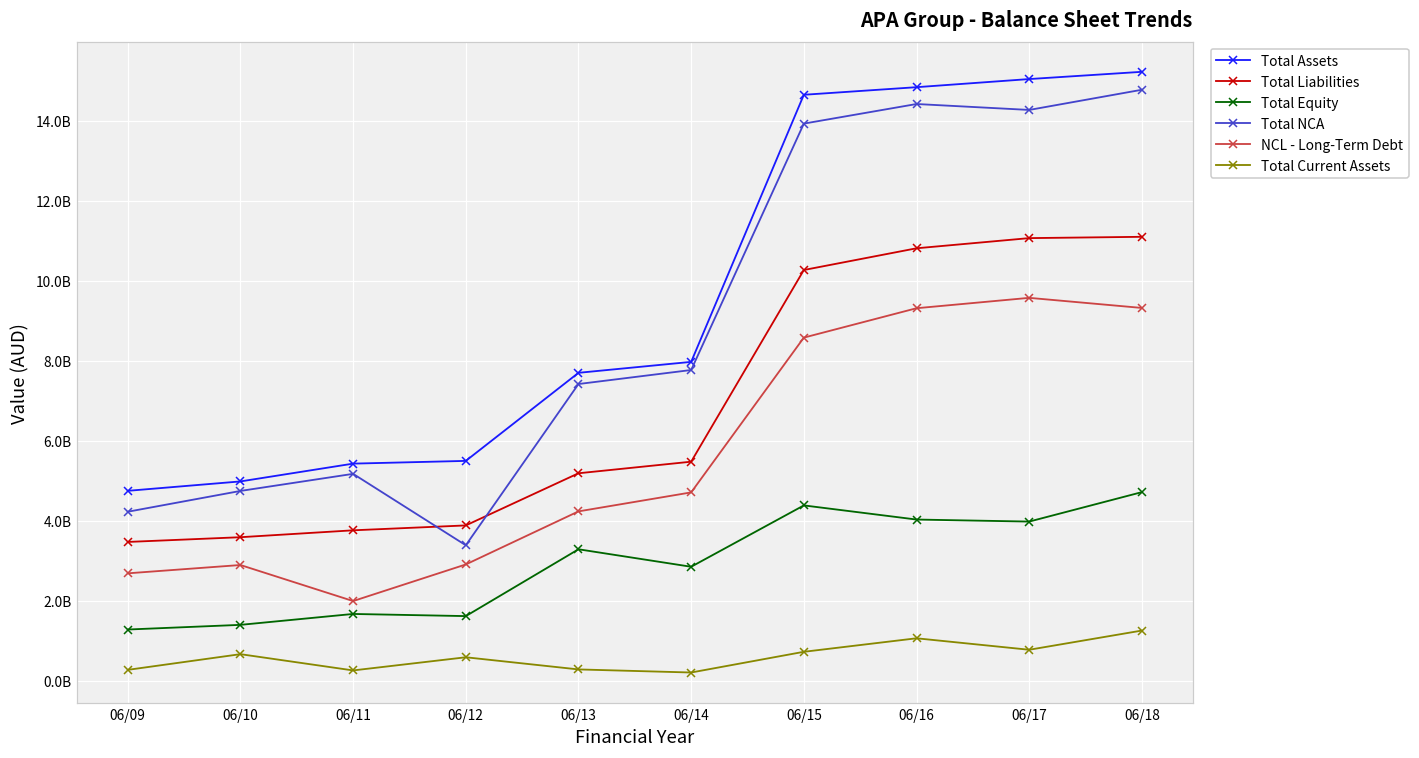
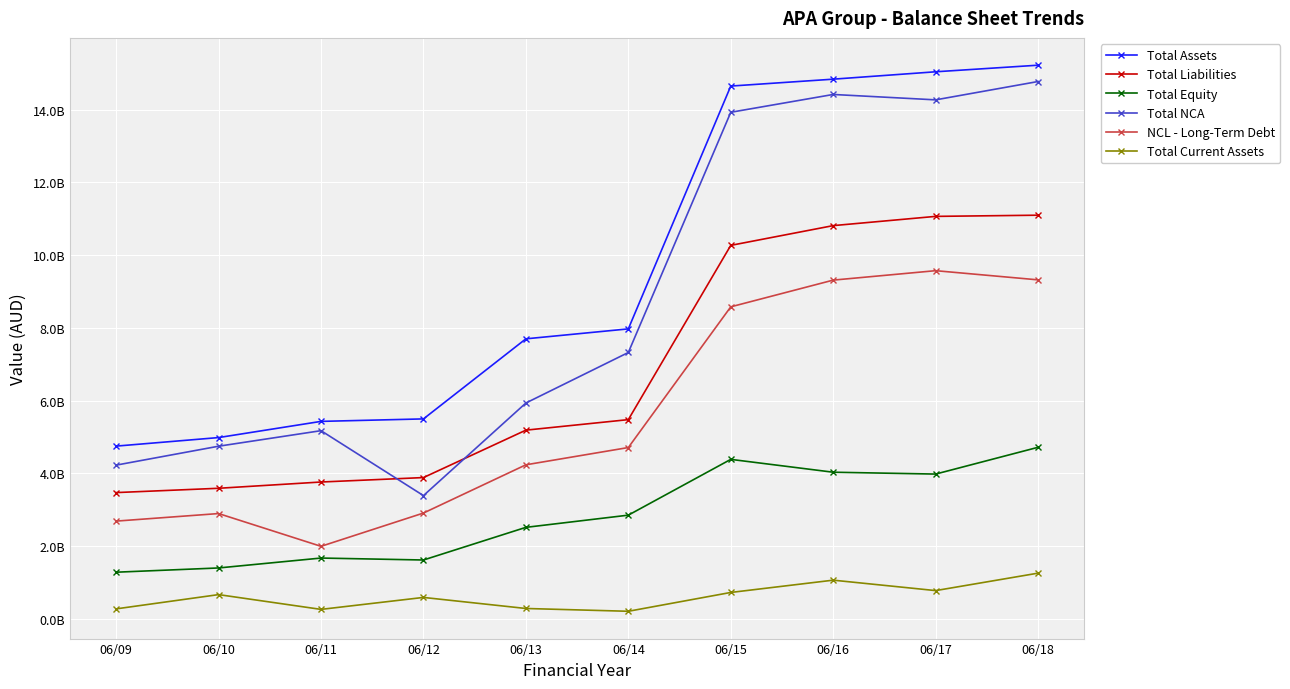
  {
    "Total Assets": {
      "06/09": 4700000000,
      "06/10": 5000000000,
      "06/11": 5400000000,
      "06/12": 5500000000,
      "06/13": 7700000000,
      "06/14": 8000000000,
      "06/15": 14700000000,
      "06/16": 14800000000,
      "06/17": 15000000000,
      "06/18": 15200000000
    },
    "Total Liabilities": {
      "06/09": 3500000000,
      "06/10": 3600000000,
      "06/11": 3800000000,
      "06/12": 3900000000,
      "06/13": 5200000000,
      "06/14": 5500000000,
      "06/15": 10300000000,
      "06/16": 10800000000,
      "06/17": 11100000000,
      "06/18": 11100000000
    },
    "Total Equity": {
      "06/09": 1300000000,
      "06/10": 1400000000,
      "06/11": 1700000000,
      "06/12": 1600000000,
-     "06/13": 3300000000,
+     "06/13": 2500000000,
      "06/14": 2800000000,
      "06/15": 4400000000,
      "06/16": 4000000000,
      "06/17": 4000000000,
      "06/18": 4700000000
    },
    "Total NCA": {
      "06/09": 4200000000,
      "06/10": 4700000000,
      "06/11": 5200000000,
      "06/12": 3400000000,
-     "06/13": 7400000000,
-     "06/14": 7800000000,
+     "06/13": 5900000000,
+     "06/14": 7300000000,
      "06/15": 13900000000,
      "06/16": 14400000000,
      "06/17": 14300000000,
      "06/18": 14800000000
    },
    "NCL - Long-Term Debt": {
      "06/09": 2700000000,
      "06/10": 2900000000,
      "06/11": 2000000000,
      "06/12": 2900000000,
      "06/13": 4200000000,
      "06/14": 4700000000,
      "06/15": 8600000000,
      "06/16": 9300000000,
      "06/17": 9600000000,
      "06/18": 9300000000
    },
    "Total Current Assets": {
      "06/09": 300000000,
      "06/10": 700000000,
      "06/11": 300000000,
      "06/12": 600000000,
      "06/13": 300000000,
      "06/14": 200000000,
      "06/15": 700000000,
      "06/16": 1100000000,
      "06/17": 800000000,
      "06/18": 1300000000
    }
  }
